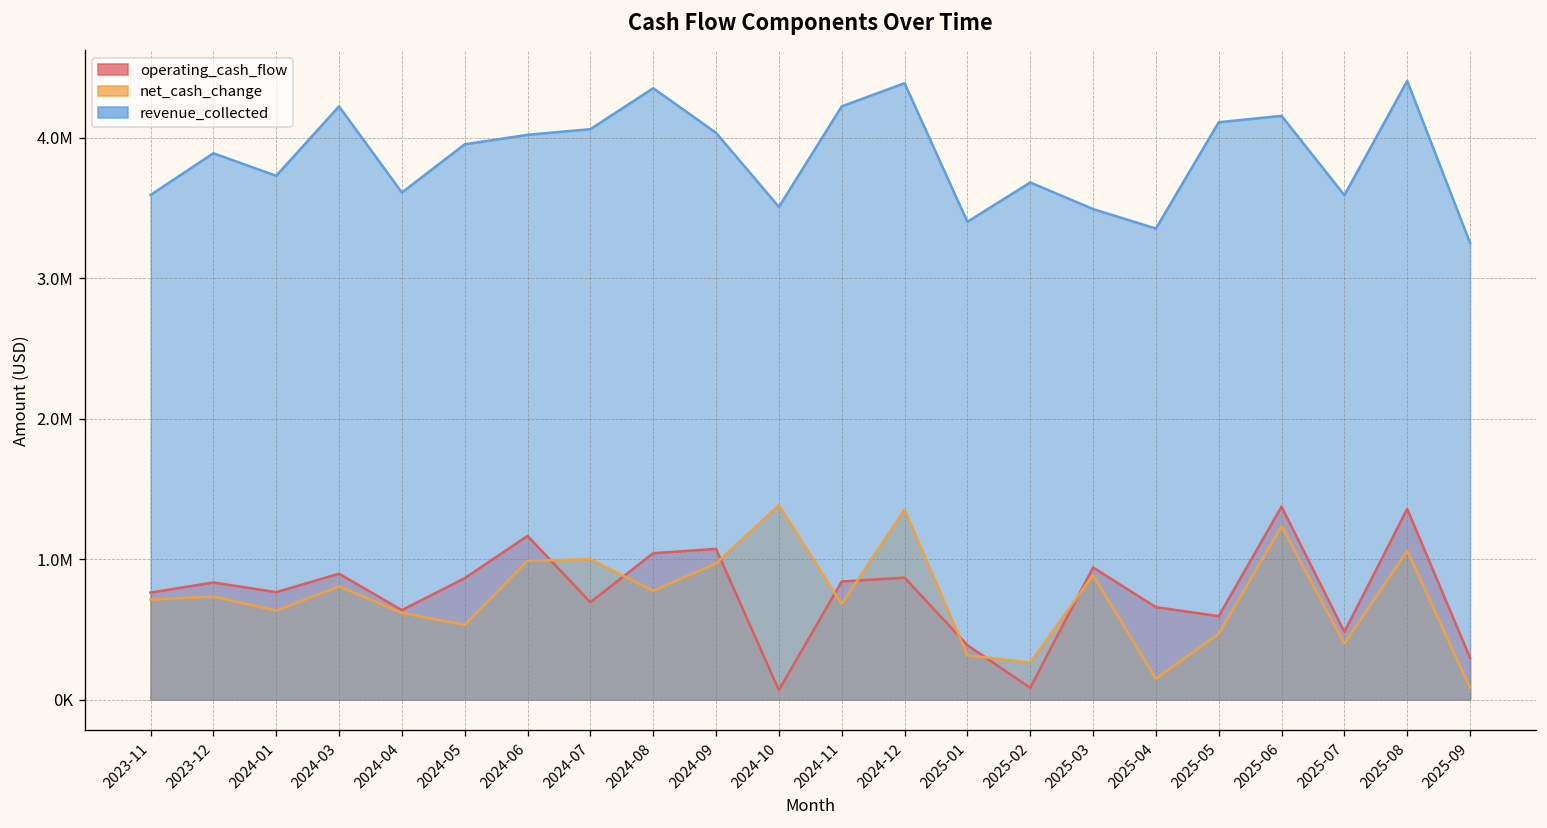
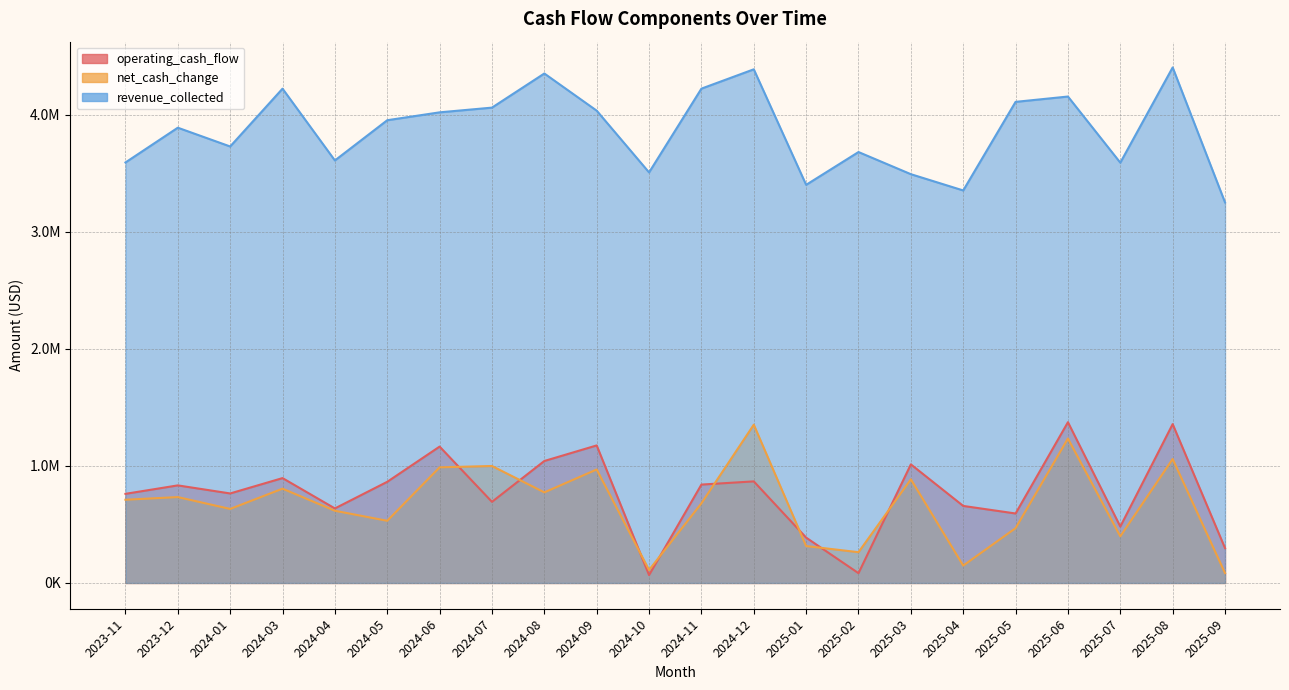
  {
    "operating_cash_flow": {
      "2023-11": 760000,
      "2023-12": 830000,
      "2024-01": 760000,
      "2024-03": 900000,
      "2024-05": 860000,
      "2024-06": 1170000,
      "2024-07": 690000,
      "2024-08": 1040000,
-     "2024-09": 1070000,
+     "2024-09": 1180000,
      "2024-10": 70000,
      "2024-11": 840000,
      "2024-12": 870000,
      "2025-01": 390000,
      "2025-02": 80000,
-     "2025-03": 940000,
+     "2025-03": 1010000,
      "2025-04": 660000,
      "2025-05": 590000,
      "2025-06": 1370000,
      "2025-07": 480000,
      "2025-08": 1360000,
      "2025-09": 300000
    },
    "net_cash_change": {
      "2023-11": 710000,
      "2023-12": 730000,
      "2024-01": 630000,
      "2024-03": 810000,
      "2024-05": 530000,
      "2024-06": 990000,
      "2024-07": 1000000,
      "2024-08": 770000,
      "2024-09": 970000,
-     "2024-10": 1380000,
+     "2024-10": 110000,
      "2024-11": 680000,
      "2024-12": 1350000,
      "2025-01": 320000,
      "2025-02": 260000,
      "2025-03": 890000,
      "2025-04": 150000,
      "2025-05": 470000,
      "2025-06": 1230000,
      "2025-07": 400000,
      "2025-08": 1060000,
      "2025-09": 80000
    },
    "revenue_collected": {
      "2023-11": 3590000,
      "2023-12": 3890000,
      "2024-01": 3730000,
      "2024-03": 4220000,
      "2024-04": 3610000,
      "2024-05": 3950000,
      "2024-06": 4020000,
      "2024-07": 4060000,
      "2024-08": 4350000,
      "2024-09": 4040000,
      "2024-10": 3510000,
      "2024-11": 4220000,
      "2024-12": 4390000,
      "2025-01": 3400000,
      "2025-02": 3680000,
      "2025-03": 3490000,
      "2025-04": 3350000,
      "2025-05": 4110000,
      "2025-06": 4160000,
      "2025-07": 3590000,
      "2025-08": 4410000,
      "2025-09": 3250000
    }
  }
